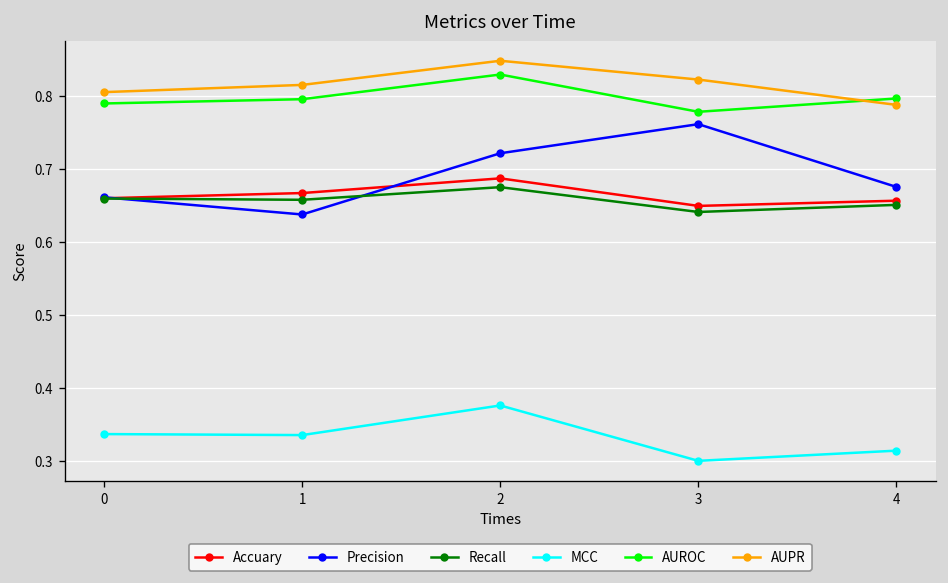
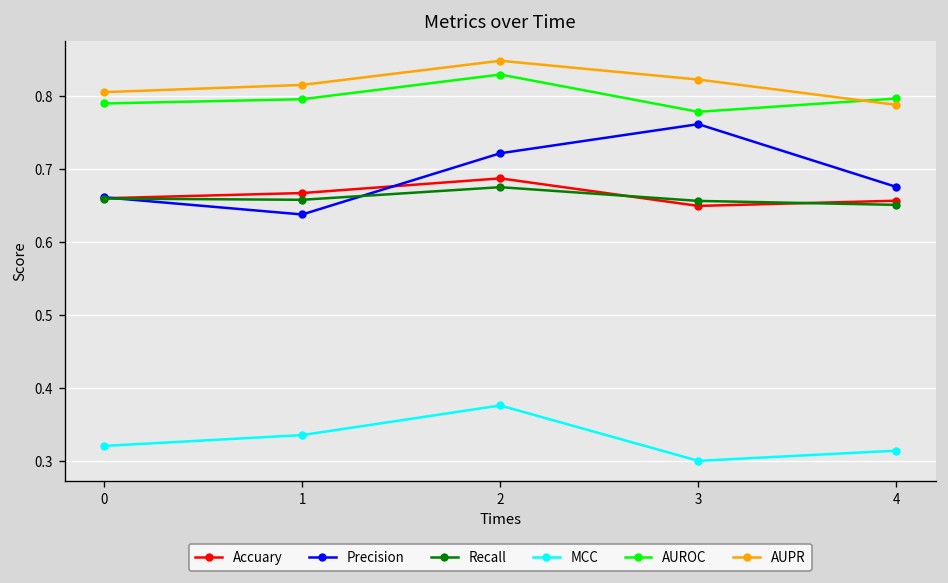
  {
    "Accuary": {
      "1": 0.67,
      "2": 0.69,
      "3": 0.65,
      "4": 0.66
    },
    "Precision": {
      "1": 0.64,
      "2": 0.72,
      "3": 0.76,
      "4": 0.68
    },
    "Recall": {
      "1": 0.66,
      "2": 0.68,
-     "3": 0.64,
+     "3": 0.66,
      "4": 0.65
    },
    "MCC": {
-     "0": 0.34,
+     "0": 0.32,
      "1": 0.34,
      "2": 0.38,
      "3": 0.30,
      "4": 0.31
    },
    "AUROC": {
      "0": 0.79,
      "1": 0.80,
      "2": 0.83,
      "3": 0.78,
      "4": 0.80
    },
    "AUPR": {
      "0": 0.81,
      "1": 0.82,
      "2": 0.85,
      "3": 0.82,
      "4": 0.79
    }
  }
